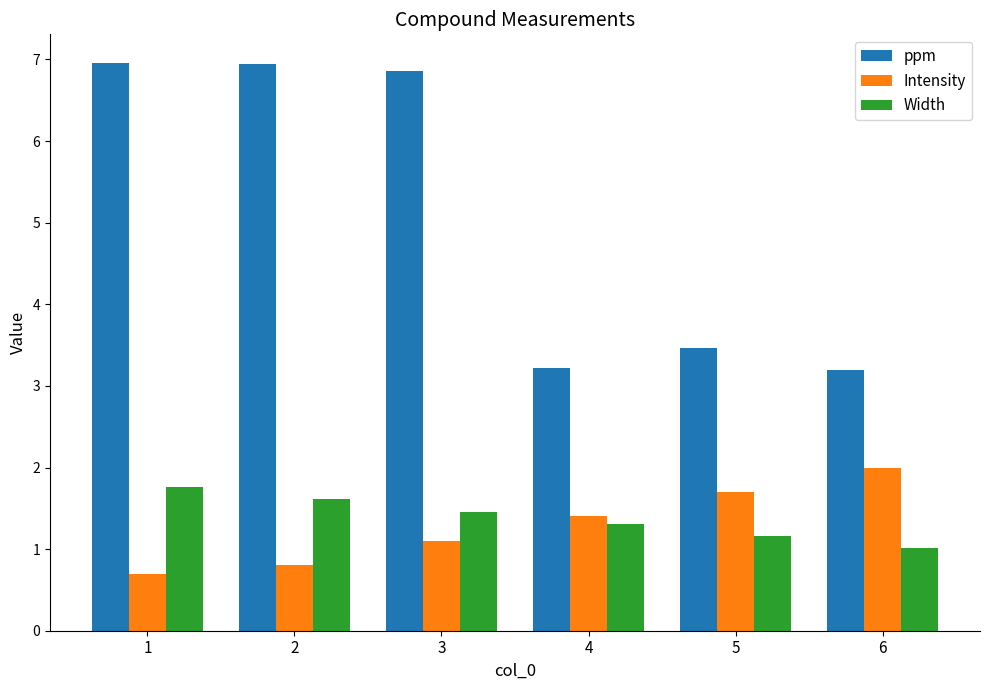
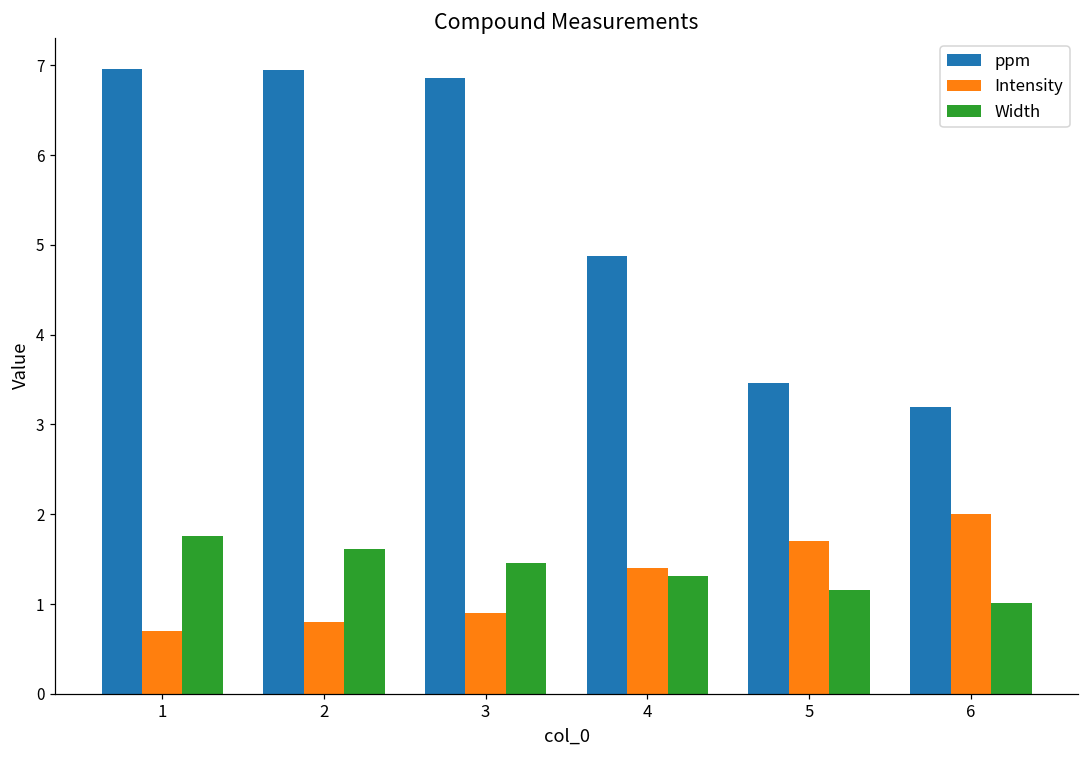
  {
    "ppm": {
      "1": 7.0,
      "2": 7.0,
      "3": 6.9,
-     "4": 3.2,
+     "4": 4.9,
      "5": 3.5,
      "6": 3.2
    },
    "Intensity": {
      "1": 0.7,
      "2": 0.8,
-     "3": 1.1,
+     "3": 0.9,
      "4": 1.4,
      "5": 1.7,
      "6": 2.0
    },
    "Width": {
      "1": 1.8,
      "2": 1.6,
      "3": 1.5,
      "4": 1.3,
      "5": 1.2,
      "6": 1.0
    }
  }
